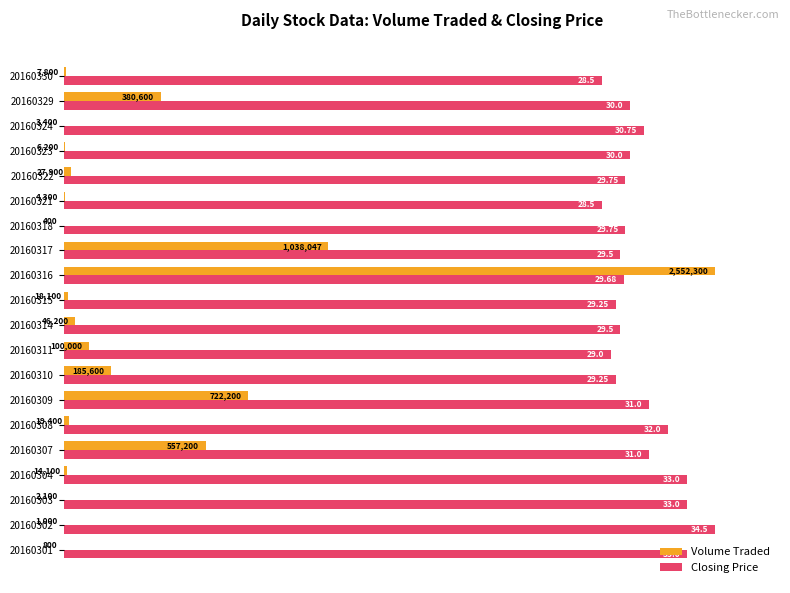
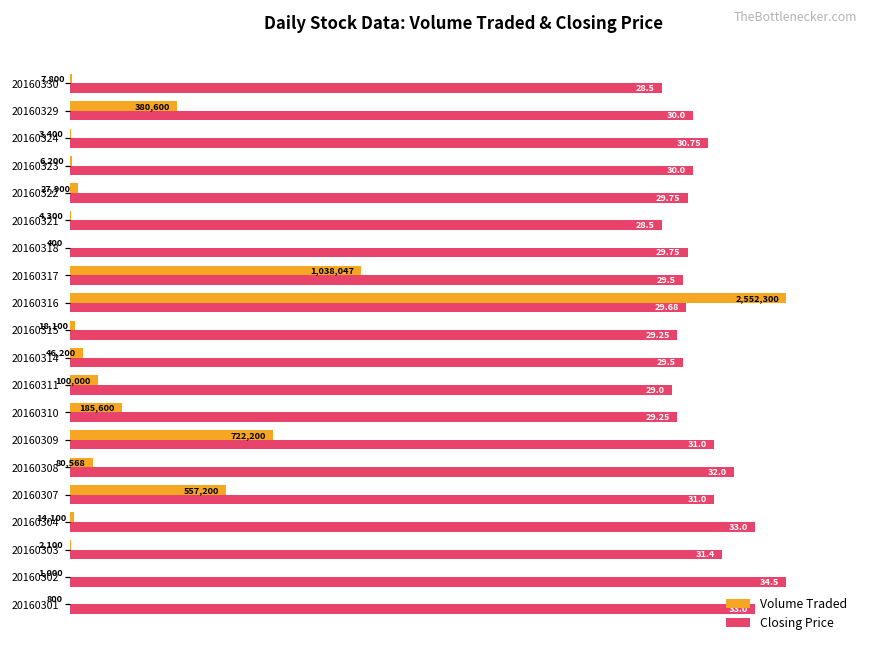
  {
    "Volume Traded": {
-     "20160308": "19,400"
+     "20160308": "80,568"
    },
    "Closing Price": {
-     "20160303": "33.0"
+     "20160303": "31.4"
    }
  }
